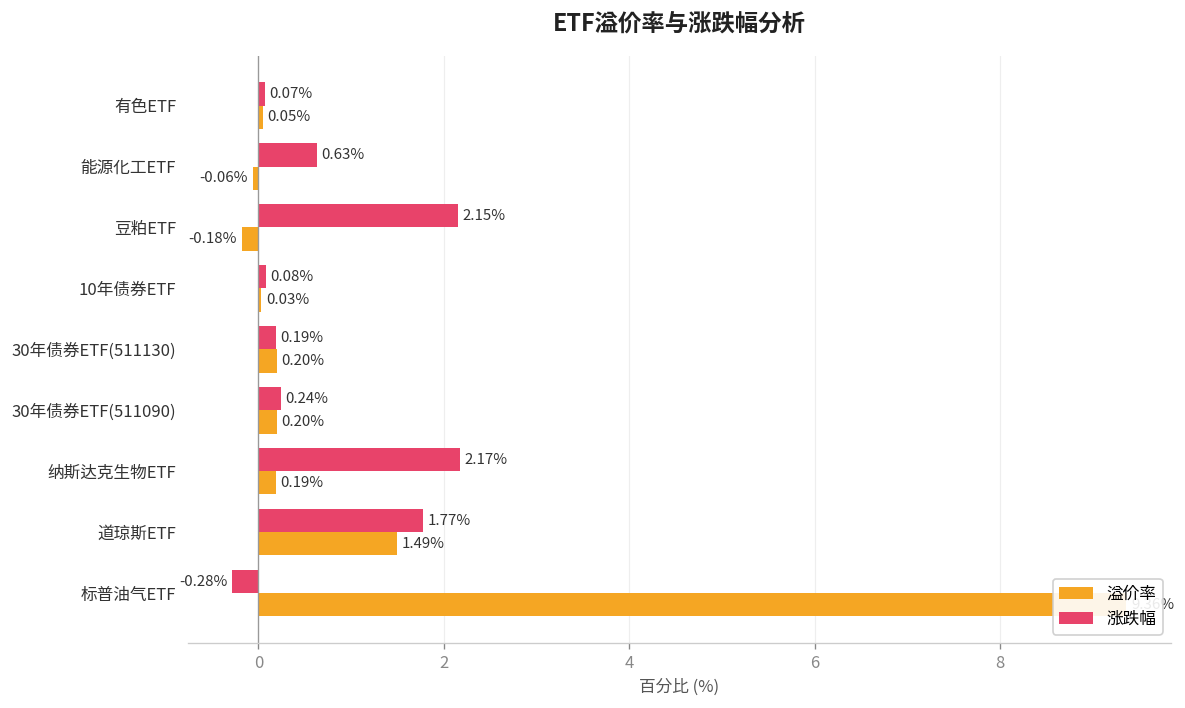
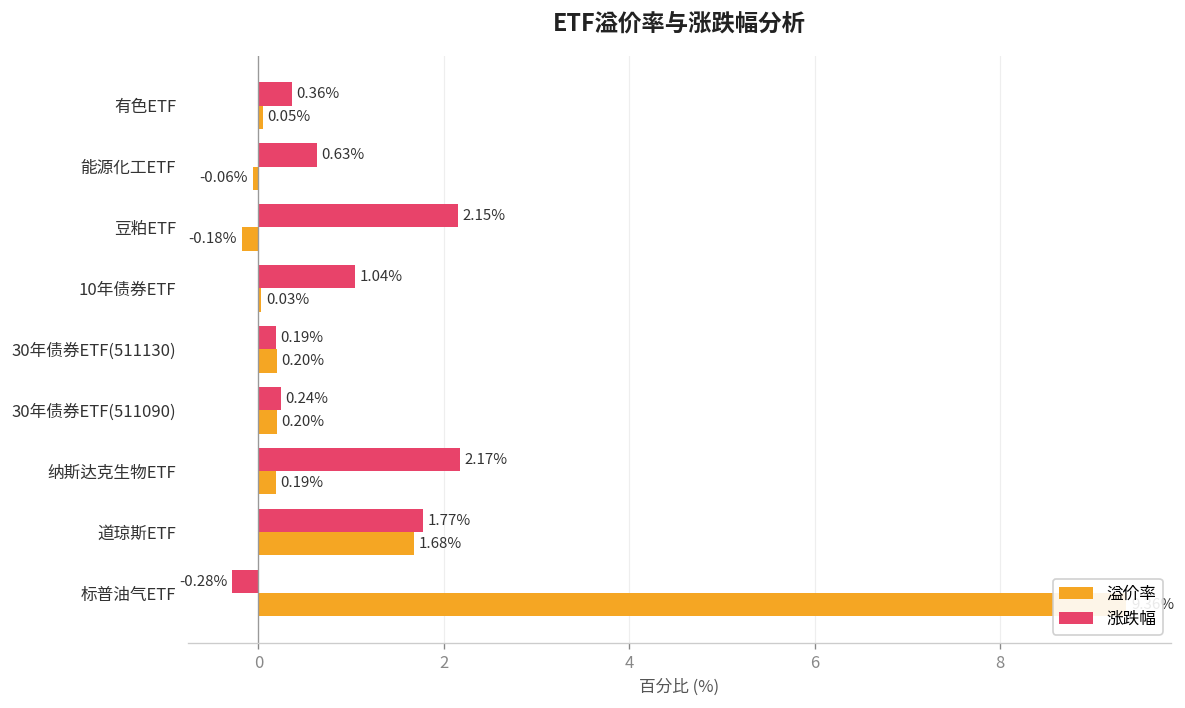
  {
    "溢价率": {
      "有色ETF": "0.05%",
      "能源化工ETF": "-0.06%",
      "豆粕ETF": "-0.18%",
      "10年债券ETF": "0.03%",
      "30年债券ETF(511130)": "0.20%",
      "30年债券ETF(511090)": "0.20%",
      "纳斯达克生物ETF": "0.19%",
-     "道琼斯ETF": "1.49%"
+     "道琼斯ETF": "1.68%"
    },
    "涨跌幅": {
-     "有色ETF": "0.07%",
+     "有色ETF": "0.36%",
      "能源化工ETF": "0.63%",
      "豆粕ETF": "2.15%",
-     "10年债券ETF": "0.08%",
+     "10年债券ETF": "1.04%",
      "30年债券ETF(511130)": "0.19%",
      "30年债券ETF(511090)": "0.24%",
      "纳斯达克生物ETF": "2.17%",
      "道琼斯ETF": "1.77%",
      "标普油气ETF": "-0.28%"
    }
  }
